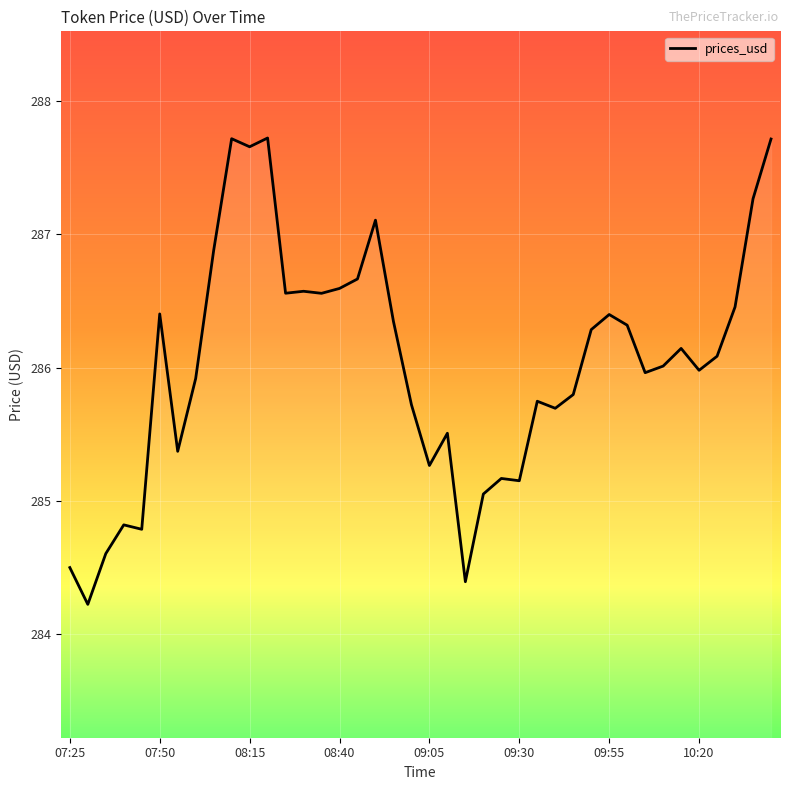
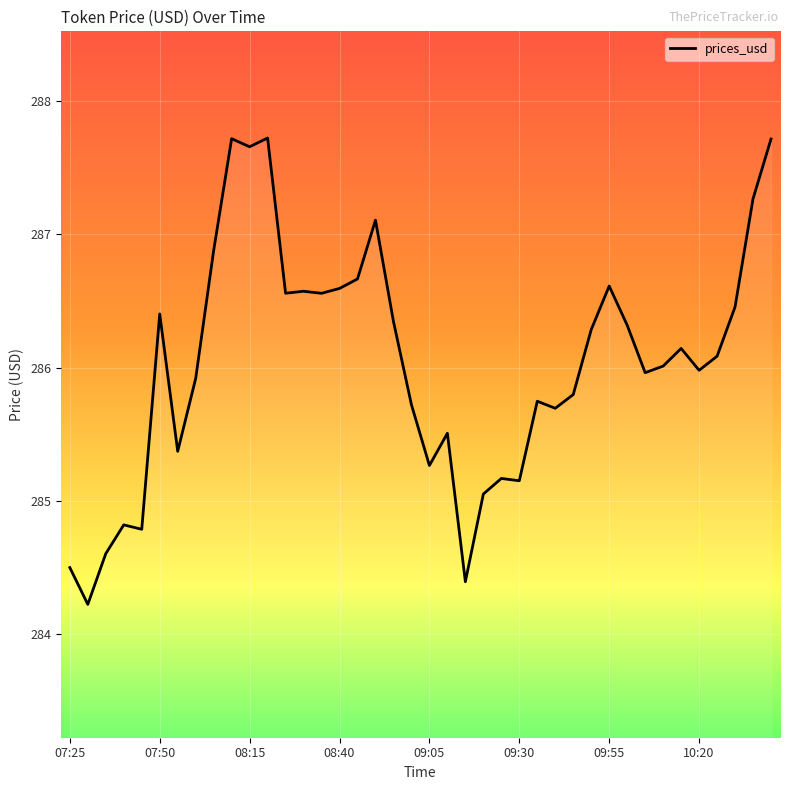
  {
    "07:25": 284.50,
    "07:50": 286.40,
    "08:15": 287.66,
    "08:40": 286.59,
    "09:05": 285.27,
    "09:30": 285.15,
-   "09:55": 286.40,
+   "09:55": 286.61,
    "10:20": 285.98
  }
